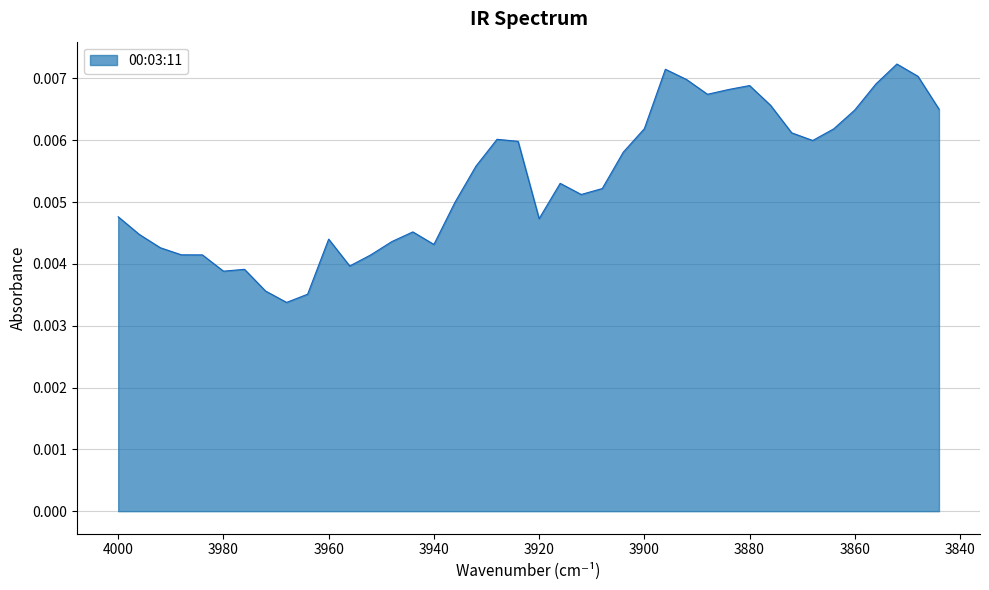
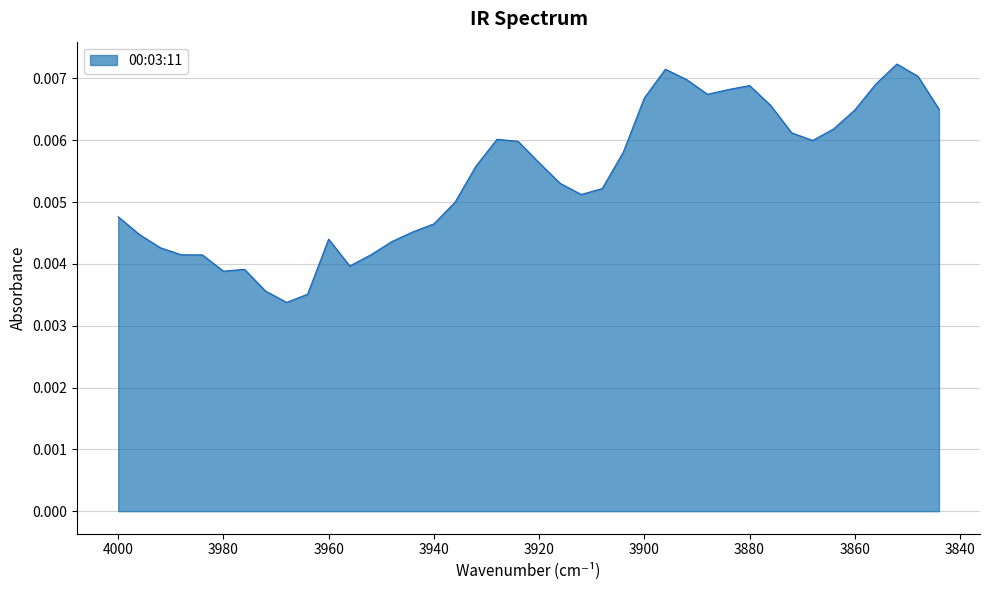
  {
    "4000": 0.0048,
    "3980": 0.0039,
    "3960": 0.0044,
-   "3940": 0.0043,
-   "3920": 0.0047,
-   "3900": 0.0062,
+   "3940": 0.0046,
+   "3920": 0.0056,
+   "3900": 0.0067,
    "3880": 0.0069,
    "3860": 0.0065
  }
